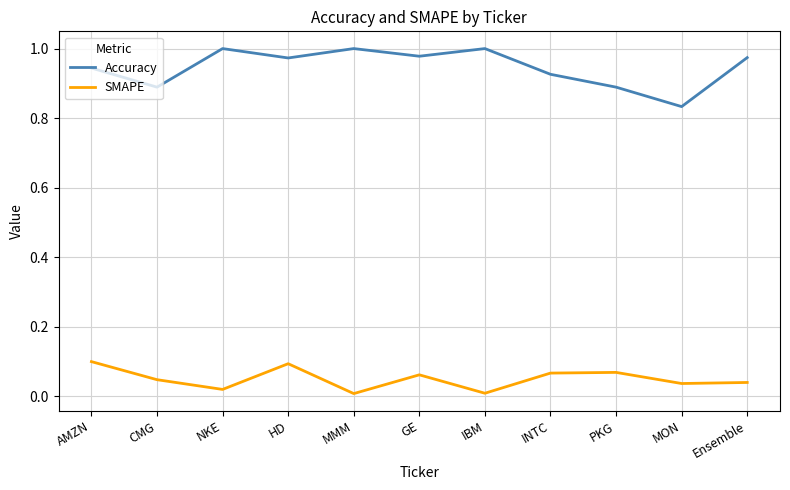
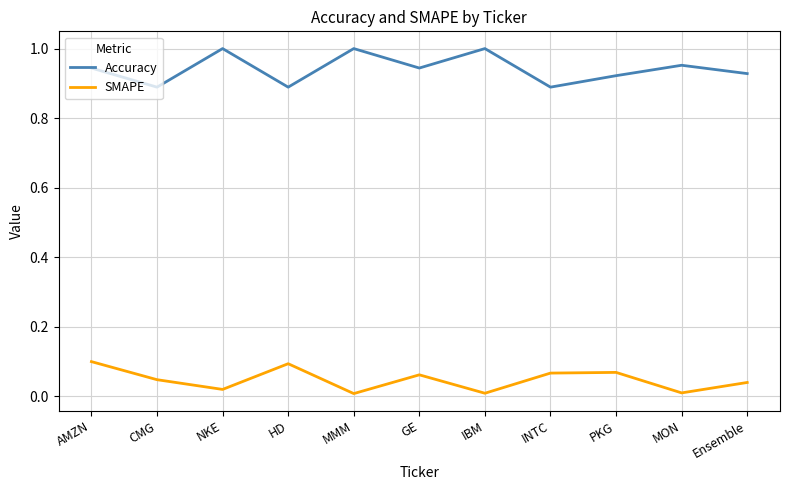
  {
    "Accuracy": {
      "NKE": 1.00,
-     "HD": 0.97,
+     "HD": 0.89,
      "MMM": 1.00,
-     "GE": 0.98,
+     "GE": 0.94,
      "IBM": 1.00,
-     "INTC": 0.93,
-     "PKG": 0.89,
-     "MON": 0.83,
-     "Ensemble": 0.97
+     "INTC": 0.89,
+     "PKG": 0.92,
+     "MON": 0.95,
+     "Ensemble": 0.93
    },
    "SMAPE": {
      "AMZN": 0.10,
      "CMG": 0.05,
      "NKE": 0.02,
      "HD": 0.09,
      "MMM": 0.01,
      "GE": 0.06,
      "IBM": 0.01,
      "INTC": 0.07,
      "PKG": 0.07,
-     "MON": 0.04,
+     "MON": 0.01,
      "Ensemble": 0.04
    }
  }
